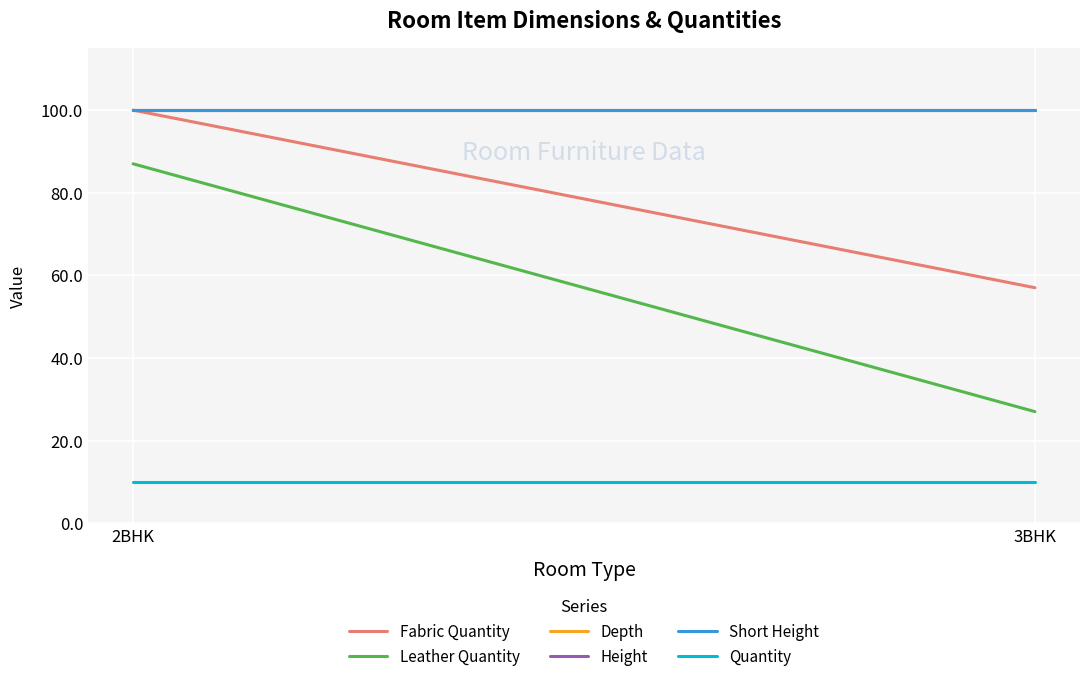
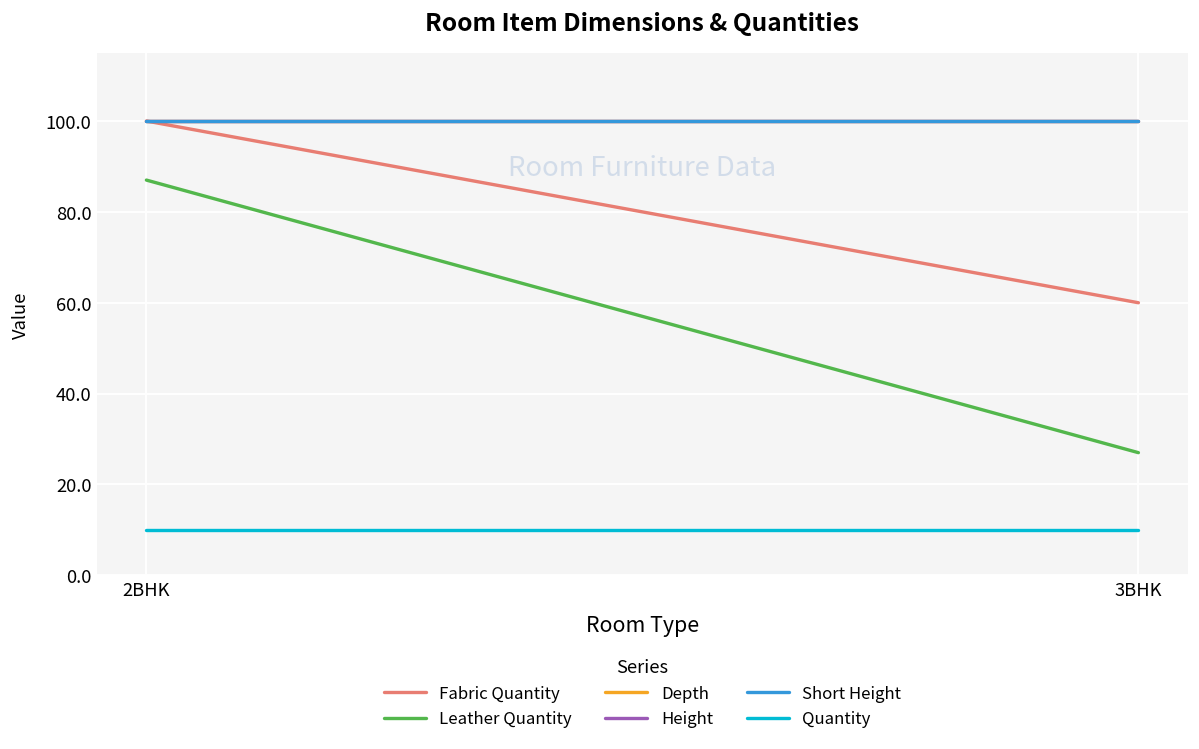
  {
    "Fabric Quantity": {
-     "3BHK": 57
+     "3BHK": 60
    },
    "Leather Quantity": {
      "2BHK": 87,
      "3BHK": 27
    },
    "Short Height": {
      "3BHK": 100
    },
    "Quantity": {
      "2BHK": 10,
      "3BHK": 10
    }
  }
